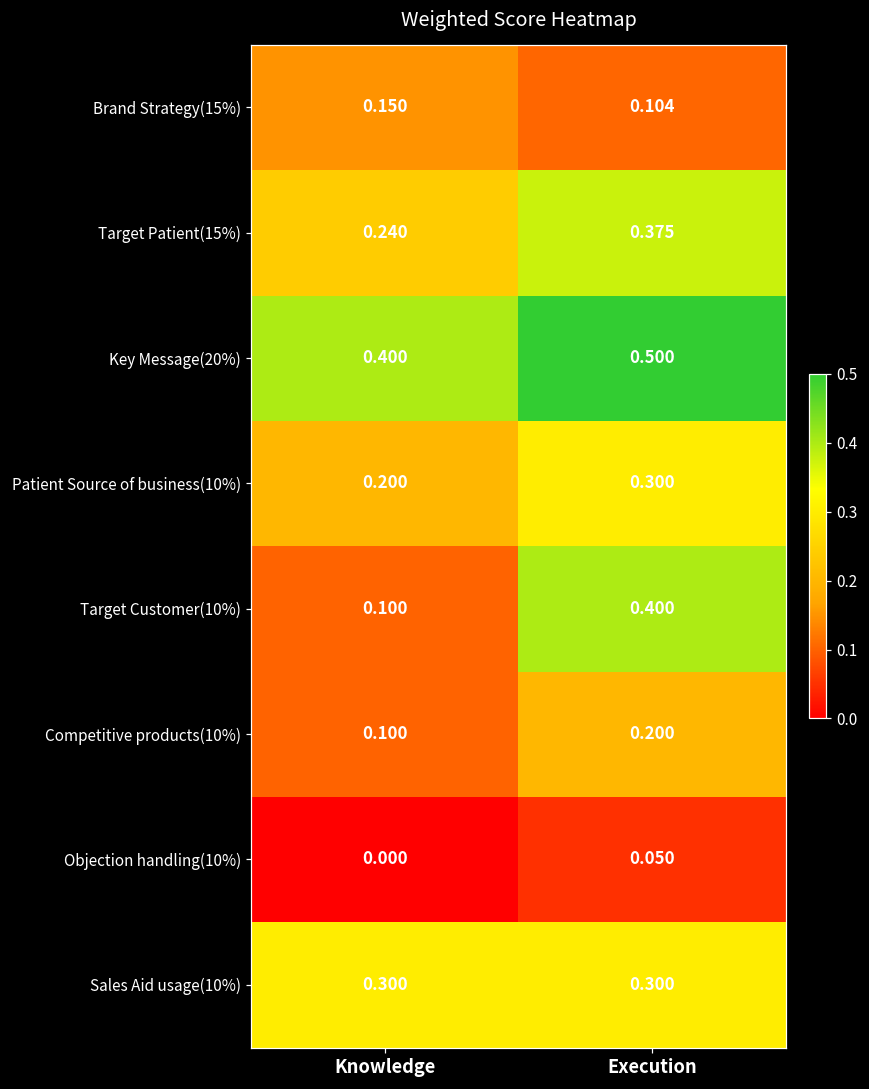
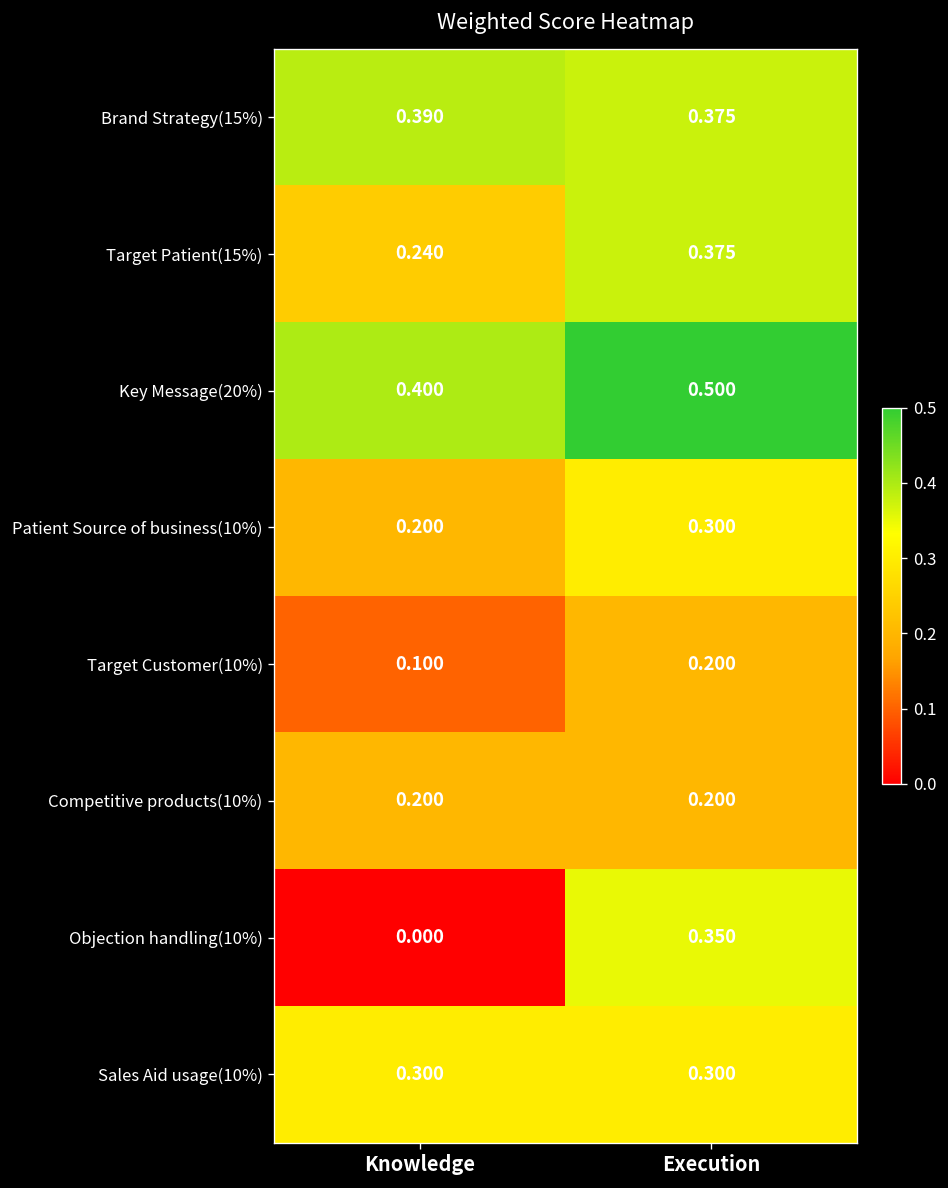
  {
    "Brand Strategy(15%)": {
-     "Knowledge": 0.150,
-     "Execution": 0.104
+     "Knowledge": 0.390,
+     "Execution": 0.375
    },
    "Target Patient(15%)": {
      "Knowledge": 0.240,
      "Execution": 0.375
    },
    "Key Message(20%)": {
      "Knowledge": 0.400,
      "Execution": 0.500
    },
    "Patient Source of business(10%)": {
      "Knowledge": 0.200,
      "Execution": 0.300
    },
    "Target Customer(10%)": {
      "Knowledge": 0.100,
-     "Execution": 0.400
+     "Execution": 0.200
    },
    "Competitive products(10%)": {
-     "Knowledge": 0.100,
+     "Knowledge": 0.200,
      "Execution": 0.200
    },
    "Objection handling(10%)": {
      "Knowledge": 0.000,
-     "Execution": 0.050
+     "Execution": 0.350
    },
    "Sales Aid usage(10%)": {
      "Knowledge": 0.300,
      "Execution": 0.300
    }
  }
